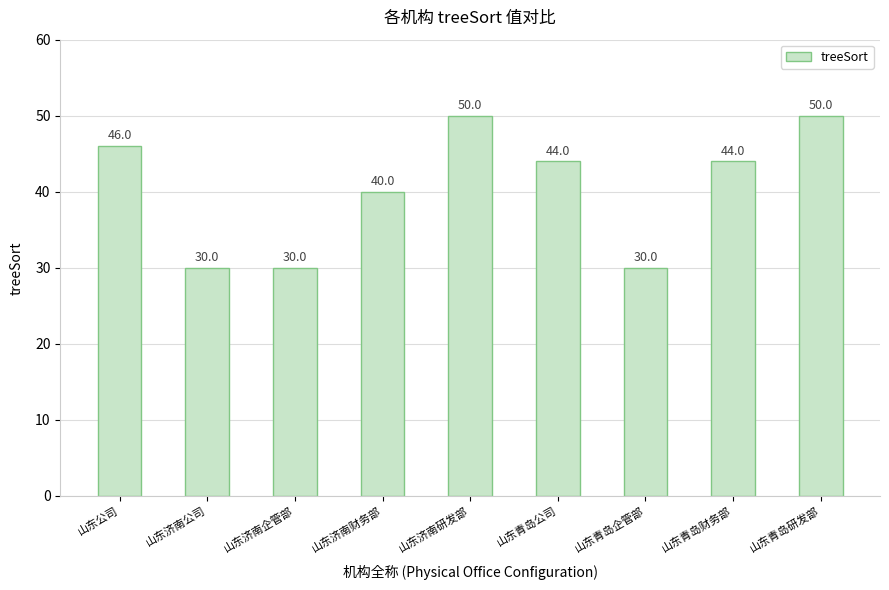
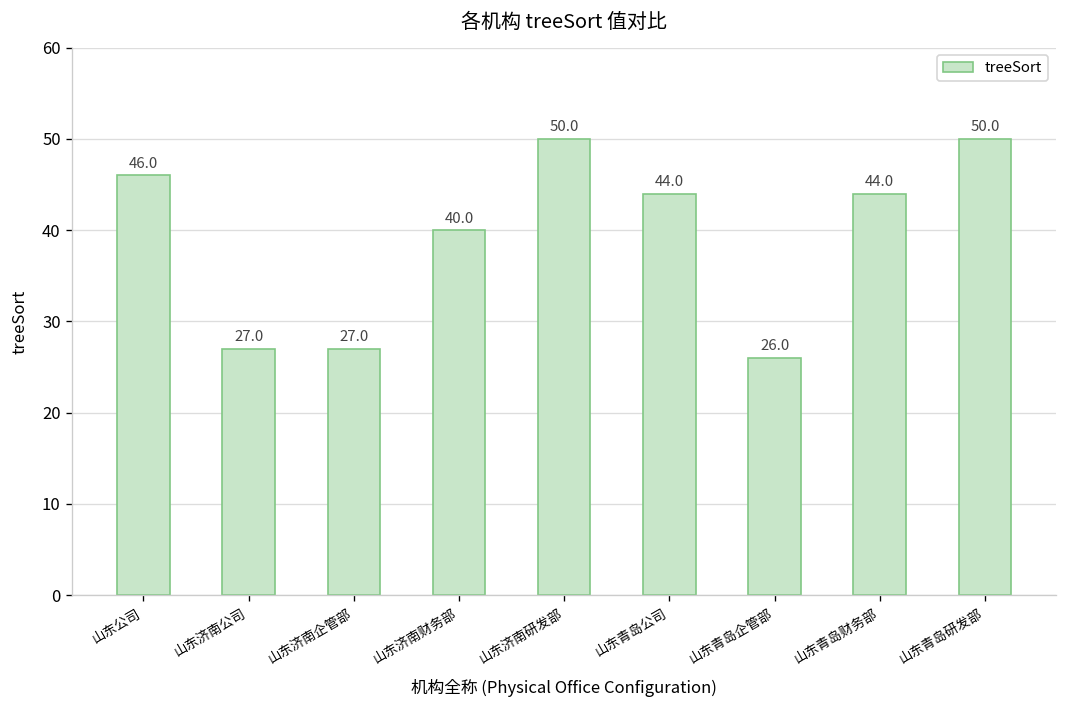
  {
    "山东公司": 46.0,
-   "山东济南公司": 30.0,
-   "山东济南企管部": 30.0,
+   "山东济南公司": 27.0,
+   "山东济南企管部": 27.0,
    "山东济南财务部": 40.0,
    "山东济南研发部": 50.0,
    "山东青岛公司": 44.0,
-   "山东青岛企管部": 30.0,
+   "山东青岛企管部": 26.0,
    "山东青岛财务部": 44.0,
    "山东青岛研发部": 50.0
  }
